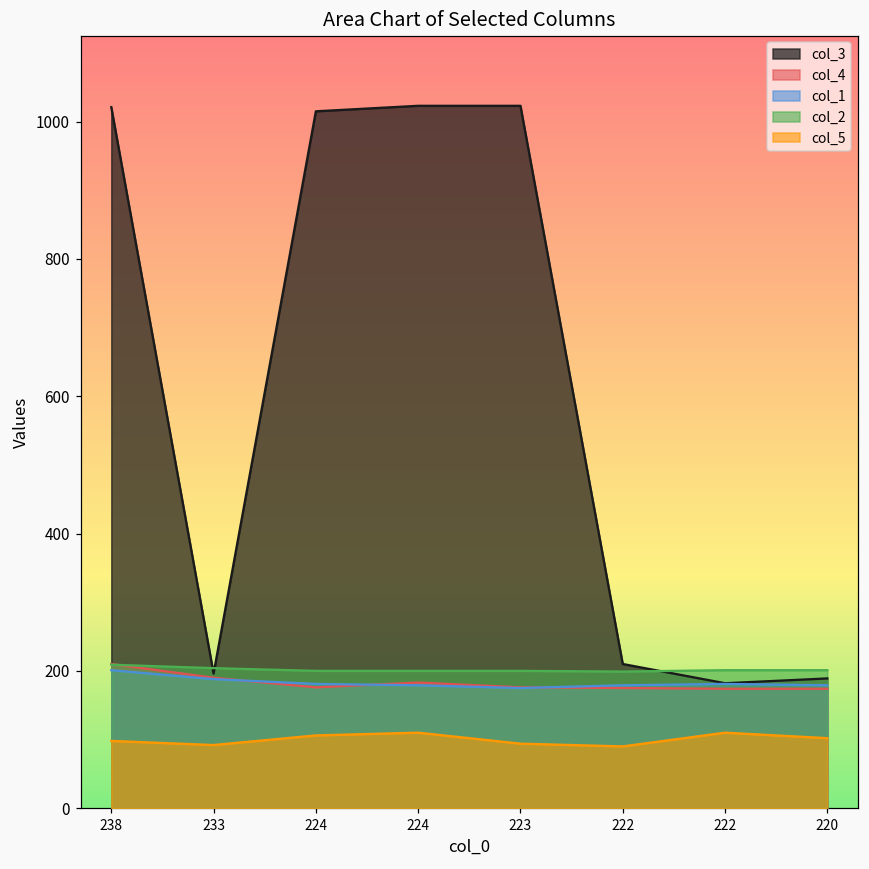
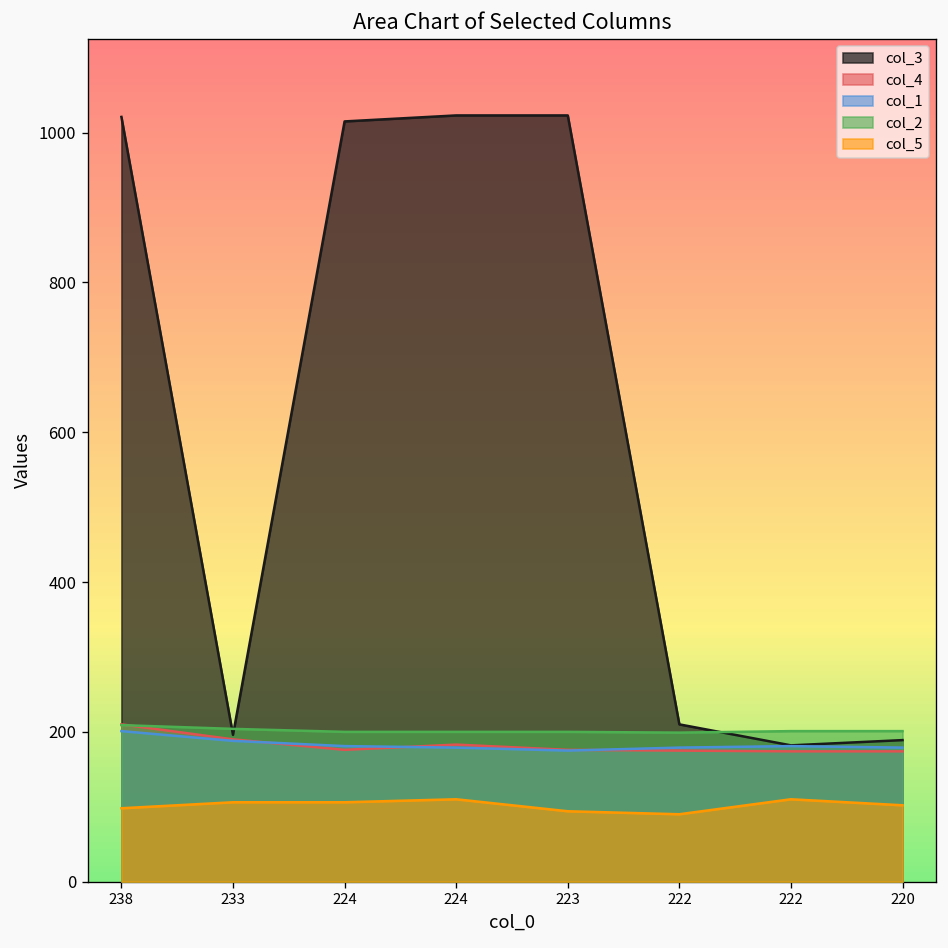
  {
    "col_3": {
      "238": 1020,
      "233": 200,
      "223": 1020,
      "220": 190
    },
    "col_4": {
      "220": 170
    },
    "col_1": {
      "238": 200,
      "220": 180
    },
    "col_2": {
      "233": 200,
      "223": 200,
      "220": 200
    },
    "col_5": {
      "238": 100,
-     "233": 90,
+     "233": 110,
      "223": 90,
      "220": 100
    }
  }
